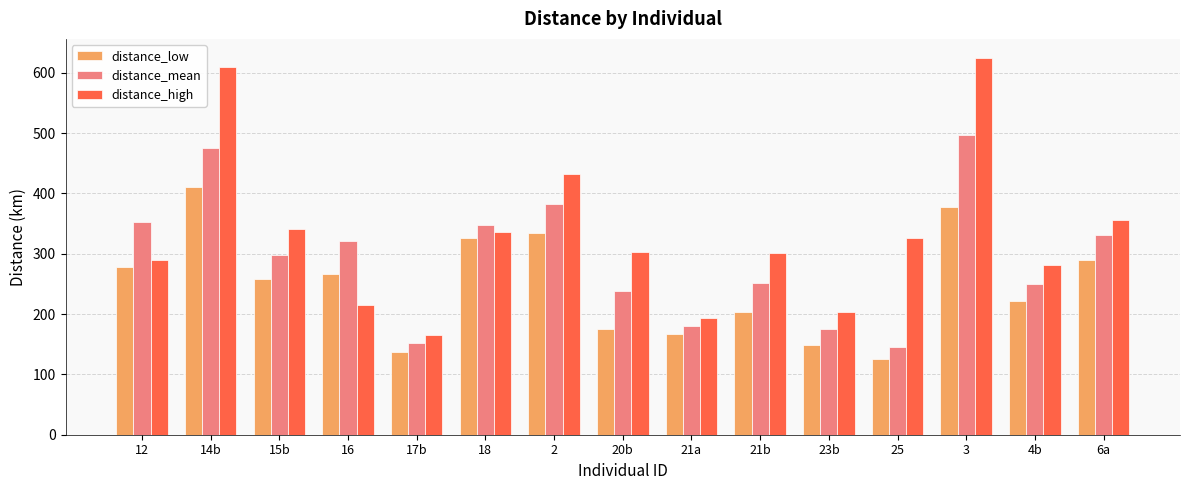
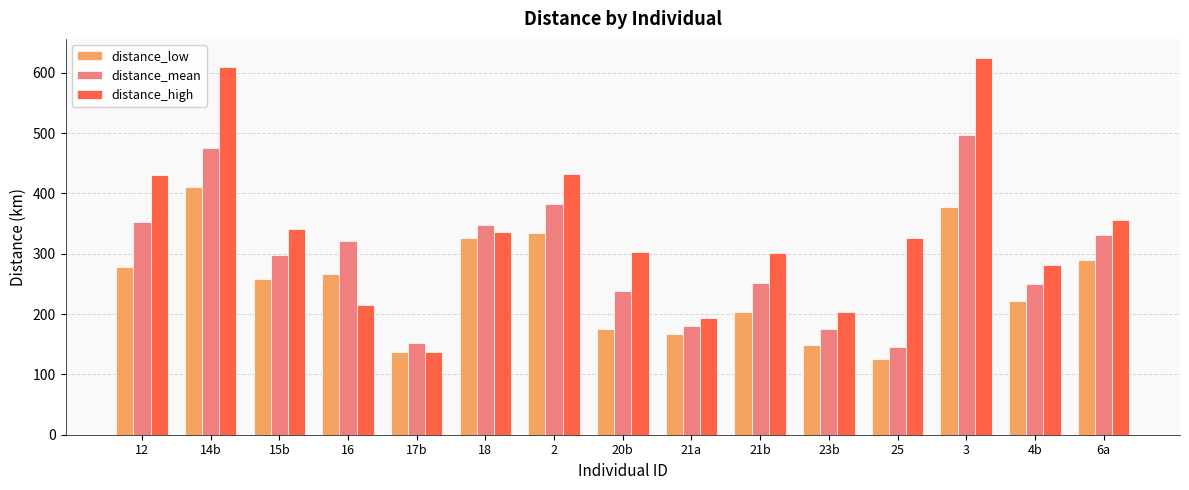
  {
    "distance_high": {
-     "12": 290,
+     "12": 430,
      "14b": 610,
      "15b": 340,
      "16": 220,
-     "17b": 170,
+     "17b": 140,
      "18": 340,
      "2": 430,
      "20b": 300,
      "21a": 190,
      "21b": 300,
      "23b": 200,
      "25": 330,
      "3": 620,
      "4b": 280,
      "6a": 360
    }
  }
